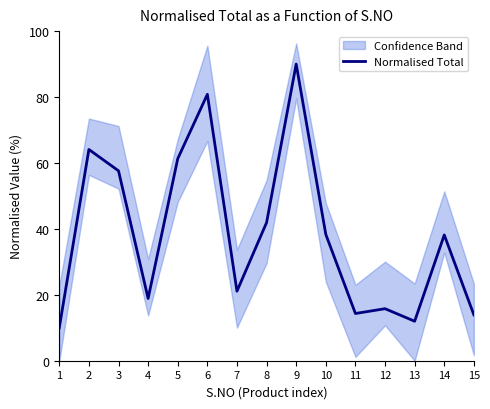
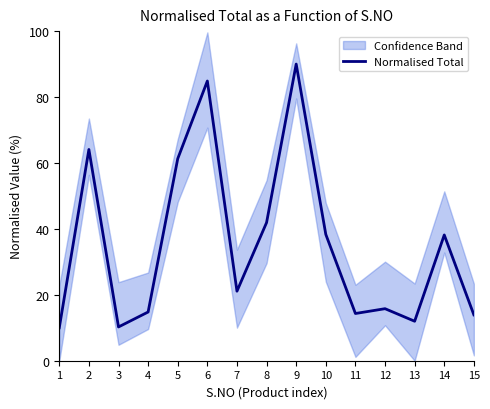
  {
    "Normalised Total": {
      "1": 10,
      "2": 64,
-     "3": 58,
-     "4": 19,
+     "3": 10,
+     "4": 15,
      "5": 61,
-     "6": 81,
+     "6": 85,
      "7": 21,
      "8": 42,
      "9": 90,
      "10": 38,
      "11": 14,
      "12": 16,
      "13": 12,
      "14": 38,
      "15": 14
    },
    "Confidence Band": {
      "1": 23,
      "13": 23
    }
  }
